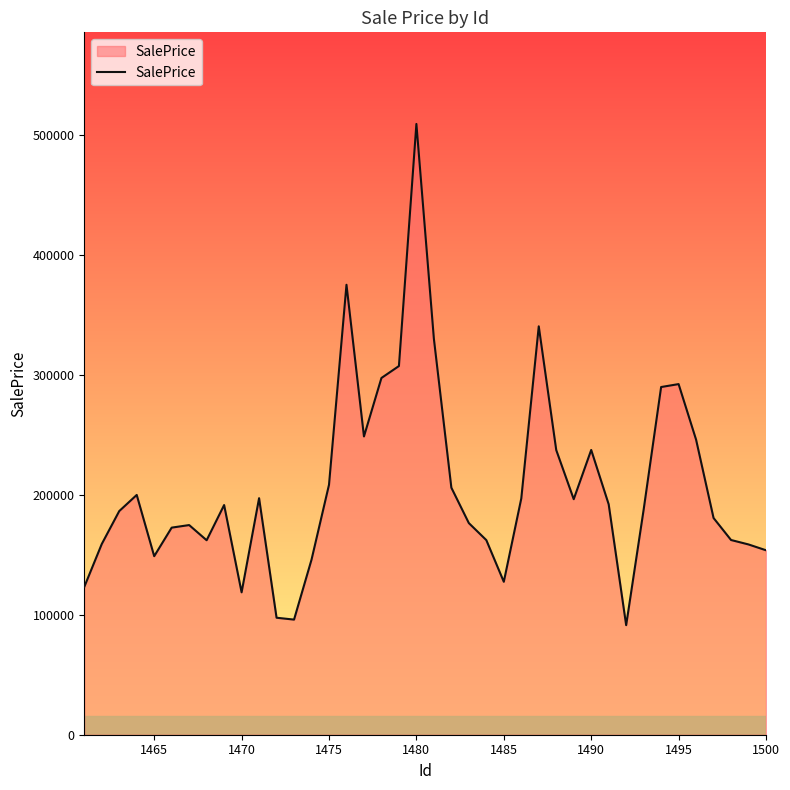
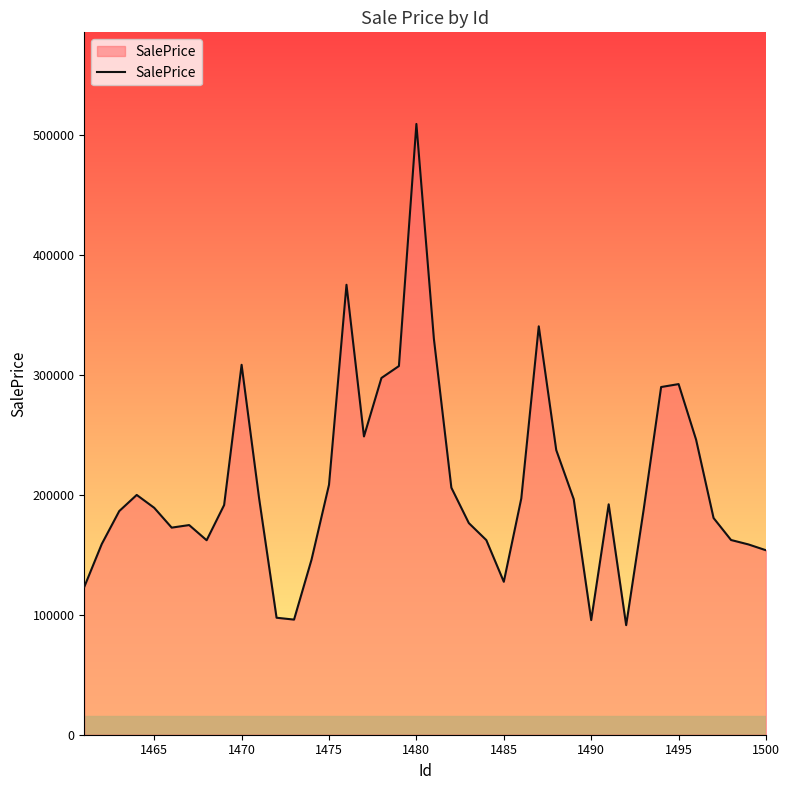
  {
-   "1465": 149000,
-   "1470": 119000,
+   "1465": 189000,
+   "1470": 309000,
    "1475": 209000,
    "1480": 510000,
    "1485": 128000,
-   "1490": 238000,
+   "1490": 96000,
    "1495": 293000,
    "1500": 154000
  }
